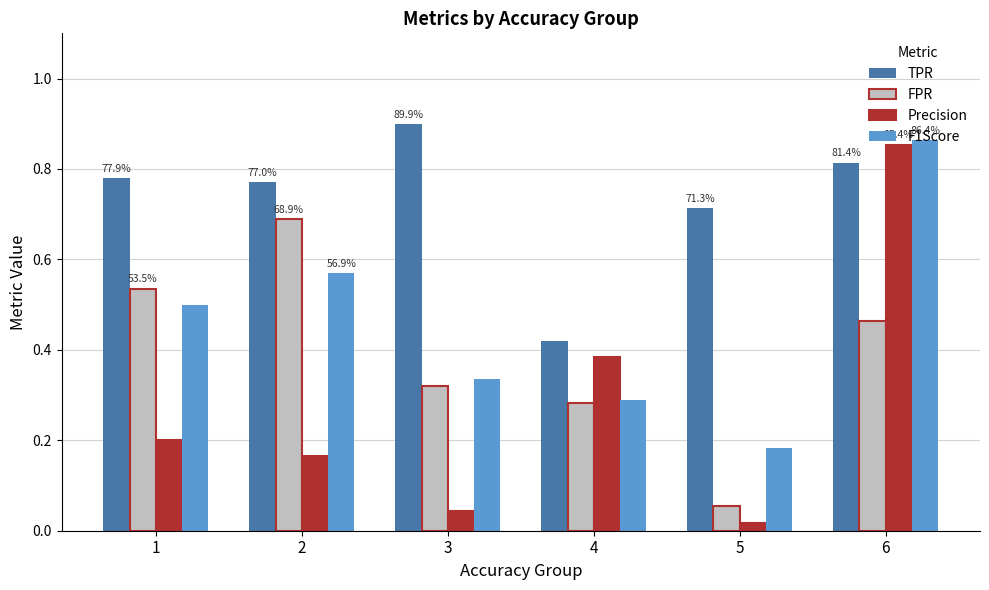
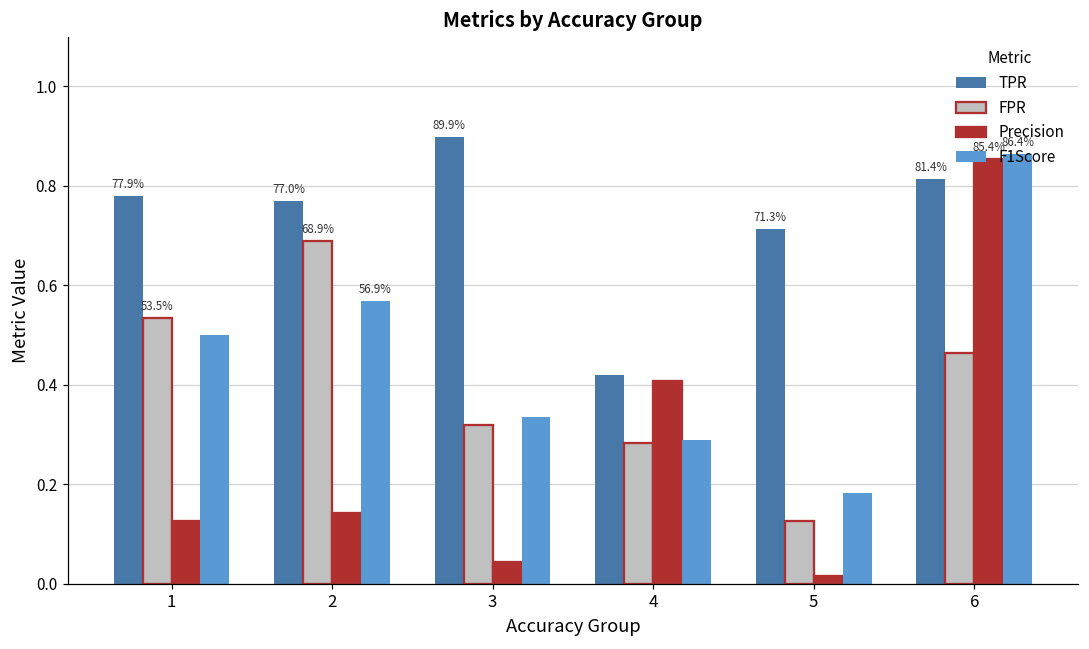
  {
    "FPR": {
      "3": 0.32,
      "4": 0.28,
-     "5": 0.05,
+     "5": 0.13,
      "6": 0.46
    },
    "Precision": {
-     "1": 0.20,
-     "2": 0.17,
+     "1": 0.13,
+     "2": 0.14,
      "3": 0.04,
-     "4": 0.39,
+     "4": 0.41,
      "5": 0.02
    }
  }
